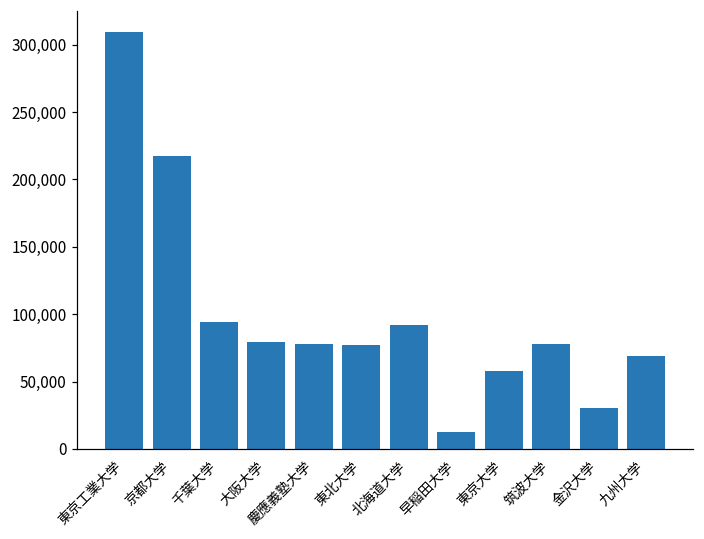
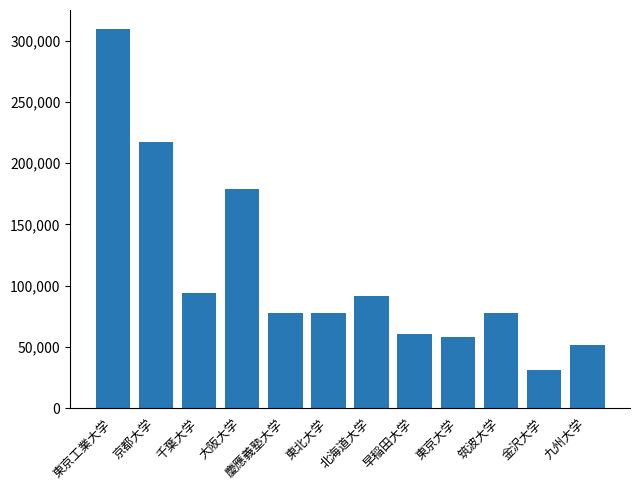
  {
    "東京工業大学": "310,000",
    "京都大学": "218,000",
    "千葉大学": "94,000",
-   "大阪大学": "79,000",
+   "大阪大学": "179,000",
    "慶應義塾大学": "78,000",
    "東北大学": "77,000",
    "北海道大学": "92,000",
-   "早稲田大学": "12,000",
+   "早稲田大学": "61,000",
    "東京大学": "58,000",
    "筑波大学": "78,000",
    "金沢大学": "31,000",
-   "九州大学": "69,000"
+   "九州大学": "51,000"
  }
